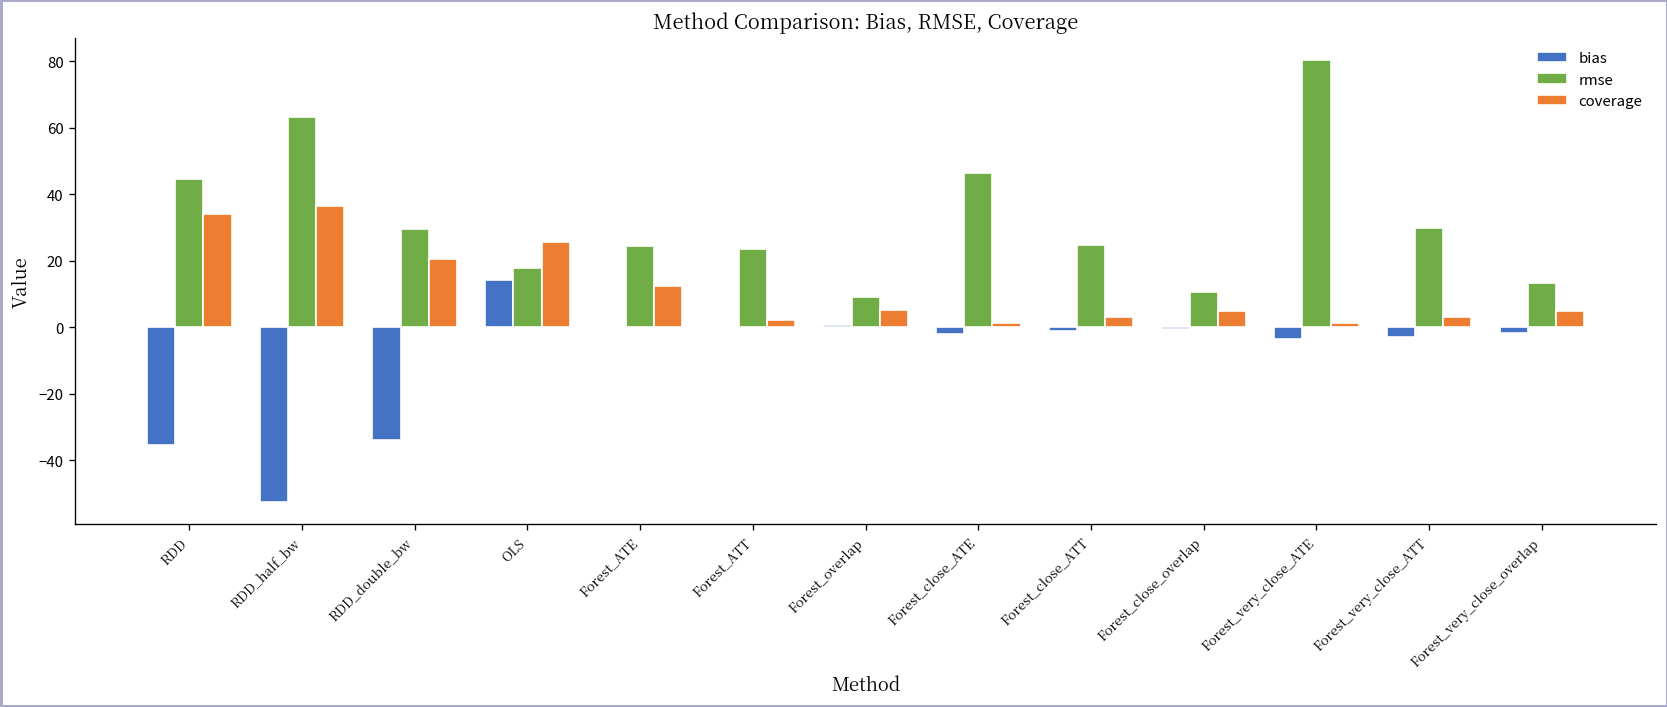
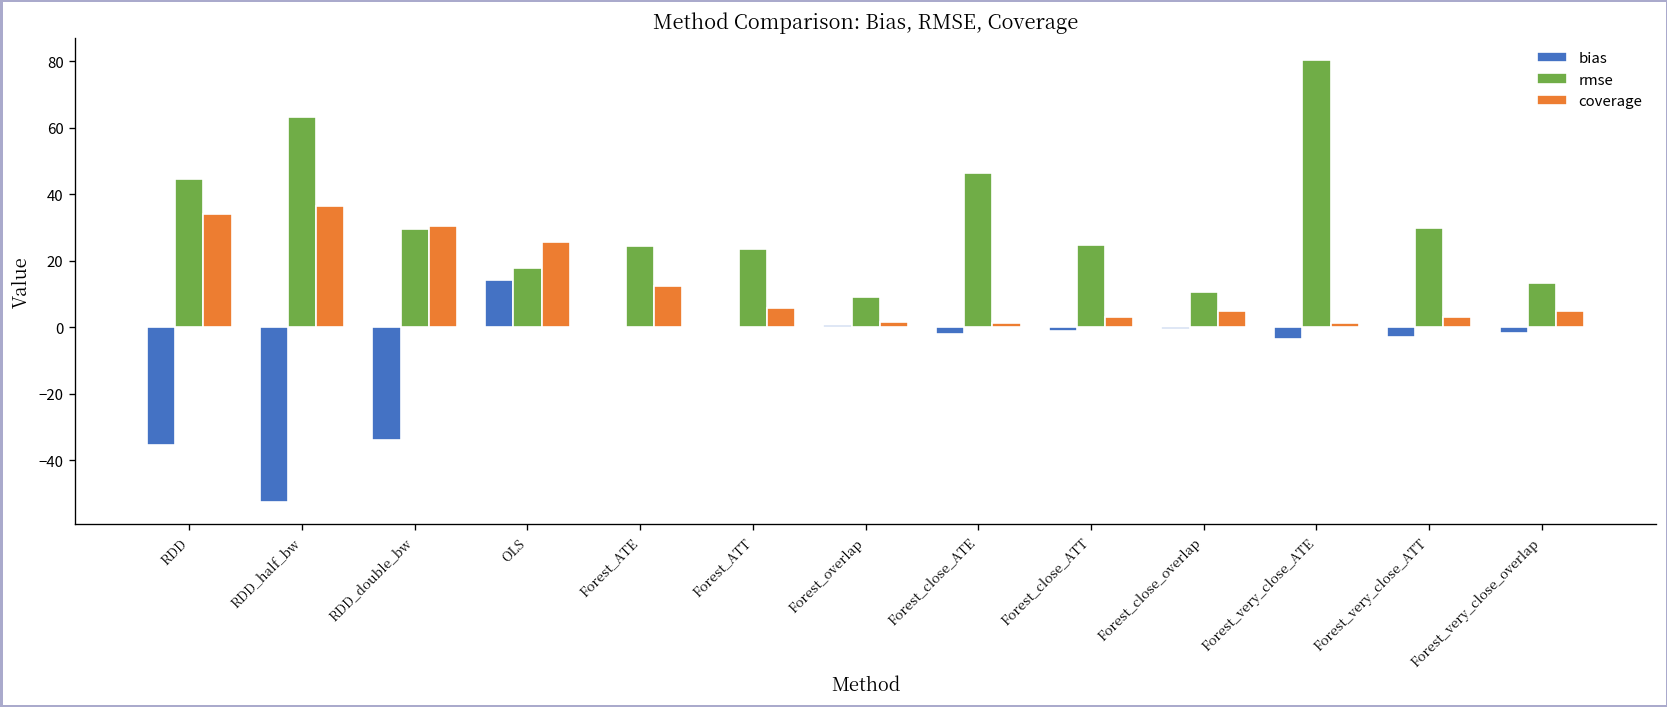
  {
    "bias": {
      "RDD": -35,
      "RDD_half_bw": -53,
      "RDD_double_bw": -34,
      "OLS": 14,
      "Forest_close_ATE": -2,
      "Forest_close_ATT": -1,
      "Forest_very_close_ATE": -4,
      "Forest_very_close_ATT": -3,
      "Forest_very_close_overlap": -2
    },
    "rmse": {
      "RDD": 44,
      "RDD_half_bw": 63,
      "RDD_double_bw": 29,
      "OLS": 18,
      "Forest_ATE": 24,
      "Forest_ATT": 23,
      "Forest_overlap": 9,
      "Forest_close_ATE": 46,
      "Forest_close_ATT": 25,
      "Forest_close_overlap": 10,
      "Forest_very_close_ATE": 80,
      "Forest_very_close_ATT": 30,
      "Forest_very_close_overlap": 13
    },
    "coverage": {
      "RDD": 34,
      "RDD_half_bw": 36,
-     "RDD_double_bw": 20,
+     "RDD_double_bw": 30,
      "OLS": 26,
      "Forest_ATE": 12,
-     "Forest_ATT": 2,
-     "Forest_overlap": 5,
+     "Forest_ATT": 6,
+     "Forest_overlap": 2,
      "Forest_close_ATE": 1,
      "Forest_close_ATT": 3,
      "Forest_close_overlap": 5,
      "Forest_very_close_ATE": 1,
      "Forest_very_close_ATT": 3,
      "Forest_very_close_overlap": 5
    }
  }
